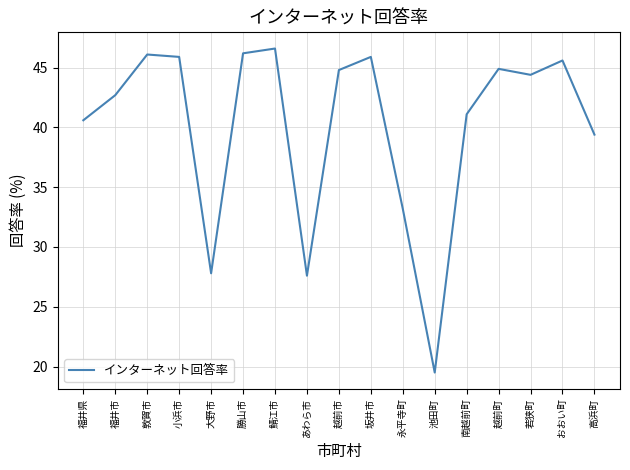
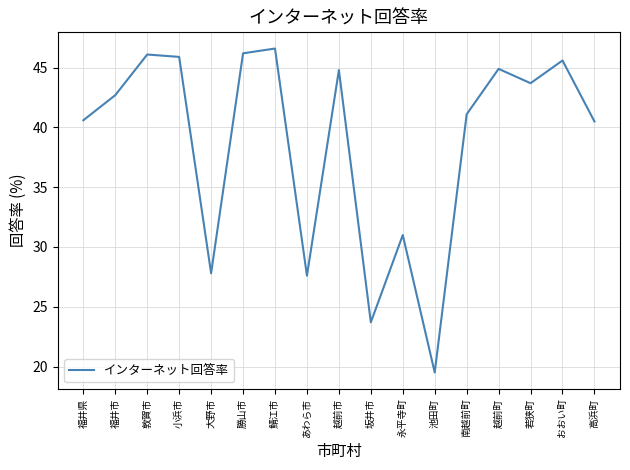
  {
    "福井県": 40.6,
    "福井市": 42.7,
    "敦賀市": 46.1,
    "小浜市": 45.9,
    "大野市": 27.8,
    "勝山市": 46.2,
    "鯖江市": 46.6,
    "あわら市": 27.6,
    "越前市": 44.8,
-   "坂井市": 45.9,
-   "永平寺町": 33.2,
+   "坂井市": 23.7,
+   "永平寺町": 31.0,
    "池田町": 19.5,
    "南越前町": 41.1,
    "越前町": 44.9,
-   "若狭町": 44.4,
+   "若狭町": 43.7,
    "おおい町": 45.6,
-   "高浜町": 39.4
+   "高浜町": 40.5
  }
